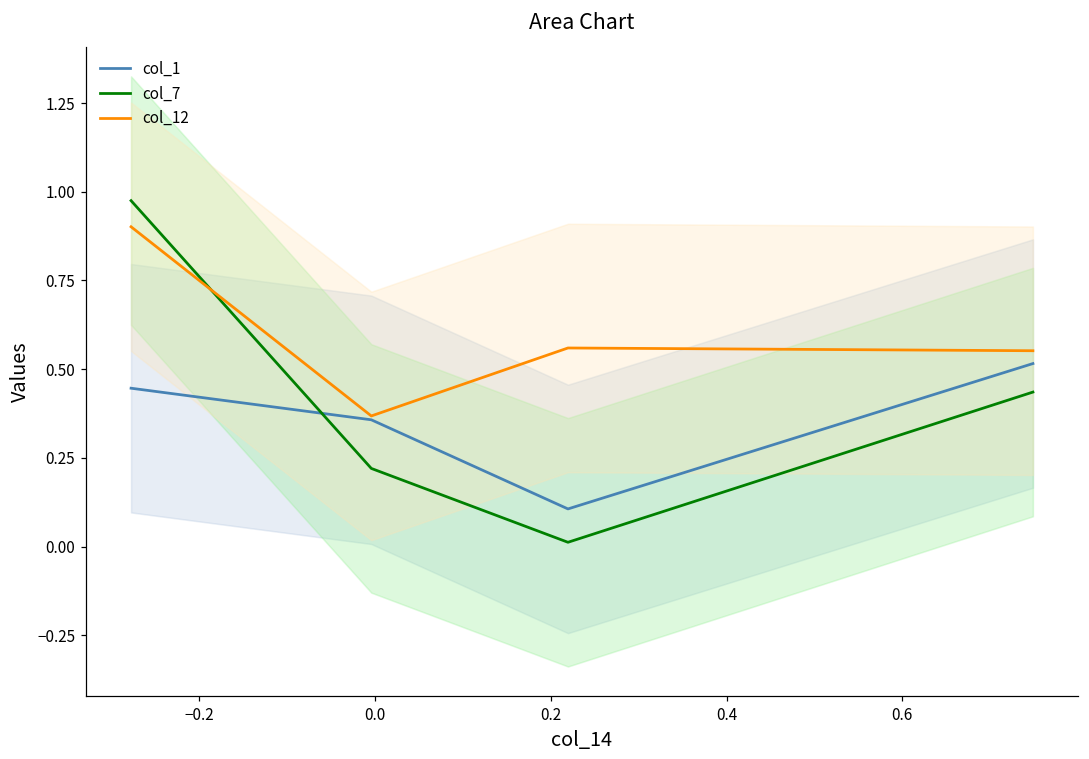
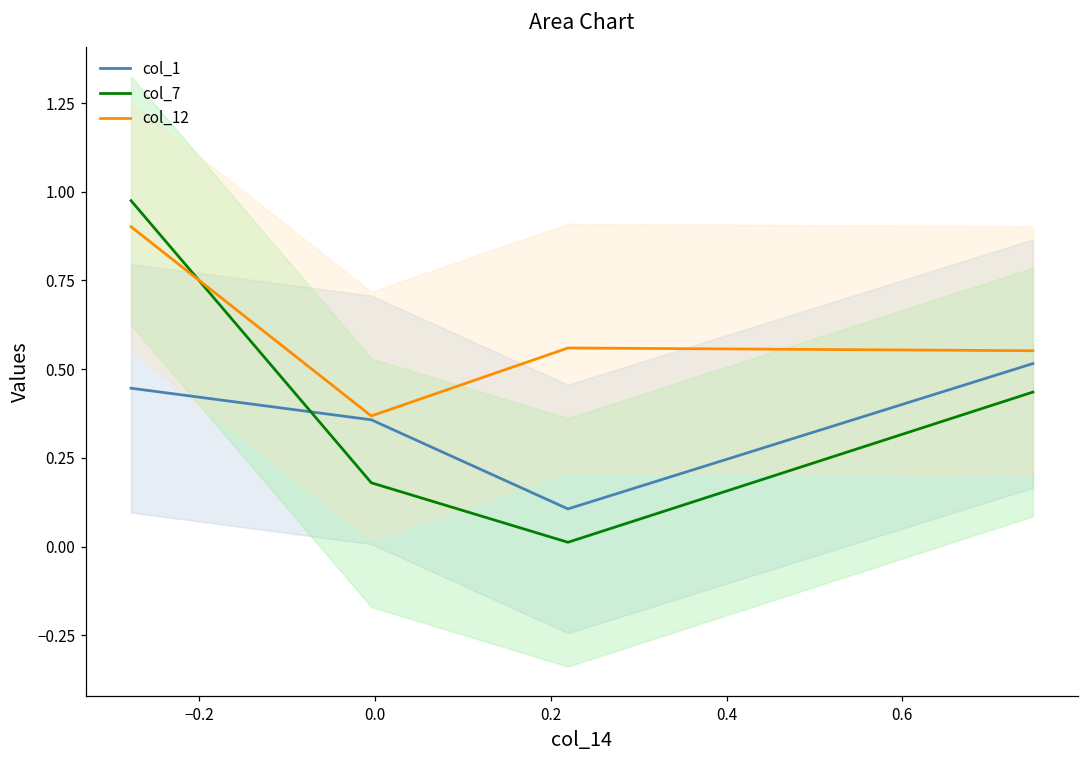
  {
    "col_1": {
      "0.0": 0.36
    },
    "col_7": {
-     "0.0": 0.22
+     "0.0": 0.18
    },
    "col_12": {
      "0.0": 0.37
    }
  }
